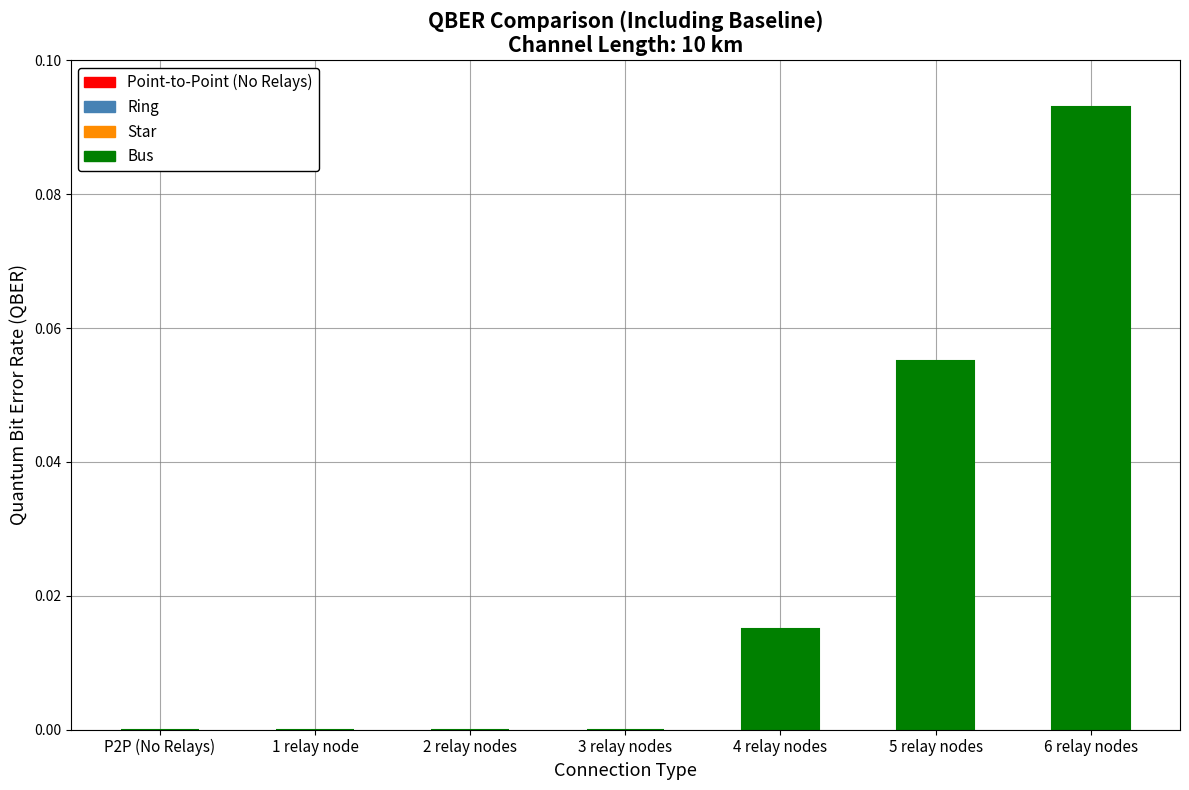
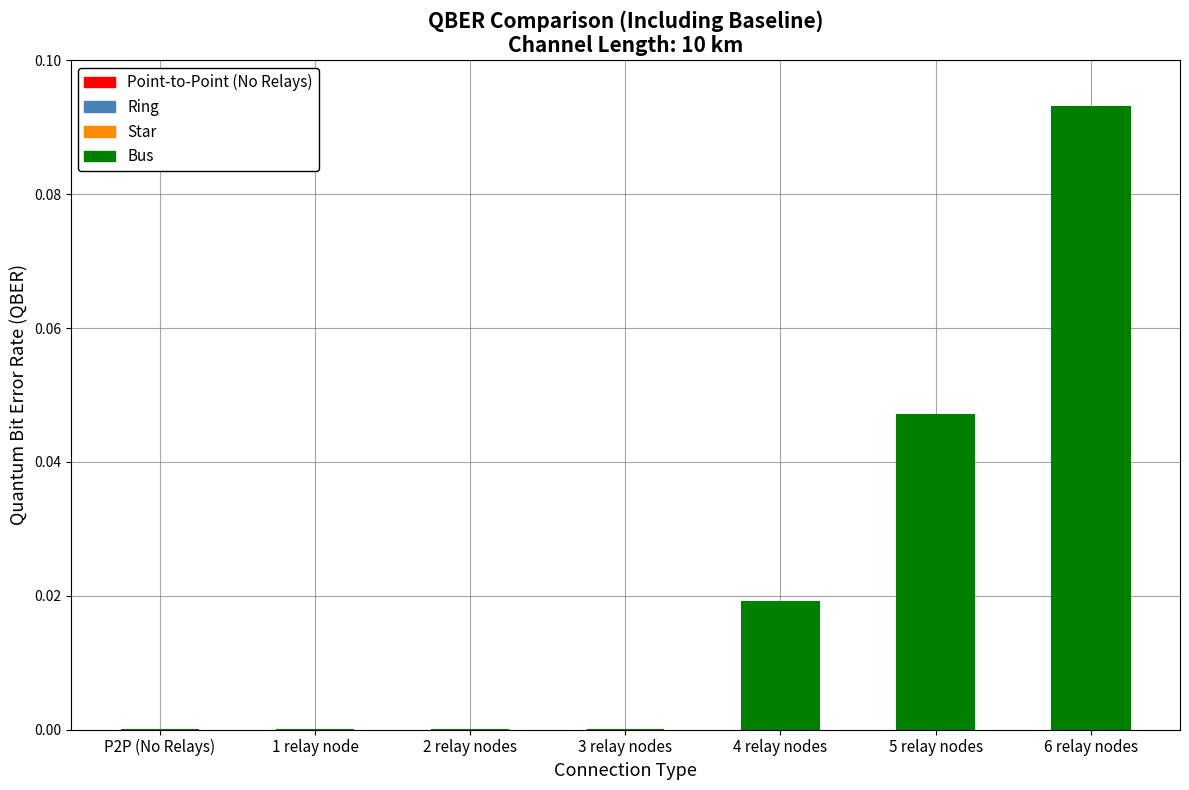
  {
    "P2P (No Relays)": 0.000,
    "1 relay node": 0.000,
    "2 relay nodes": 0.000,
    "3 relay nodes": 0.000,
-   "4 relay nodes": 0.015,
-   "5 relay nodes": 0.055,
+   "4 relay nodes": 0.019,
+   "5 relay nodes": 0.047,
    "6 relay nodes": 0.093
  }
